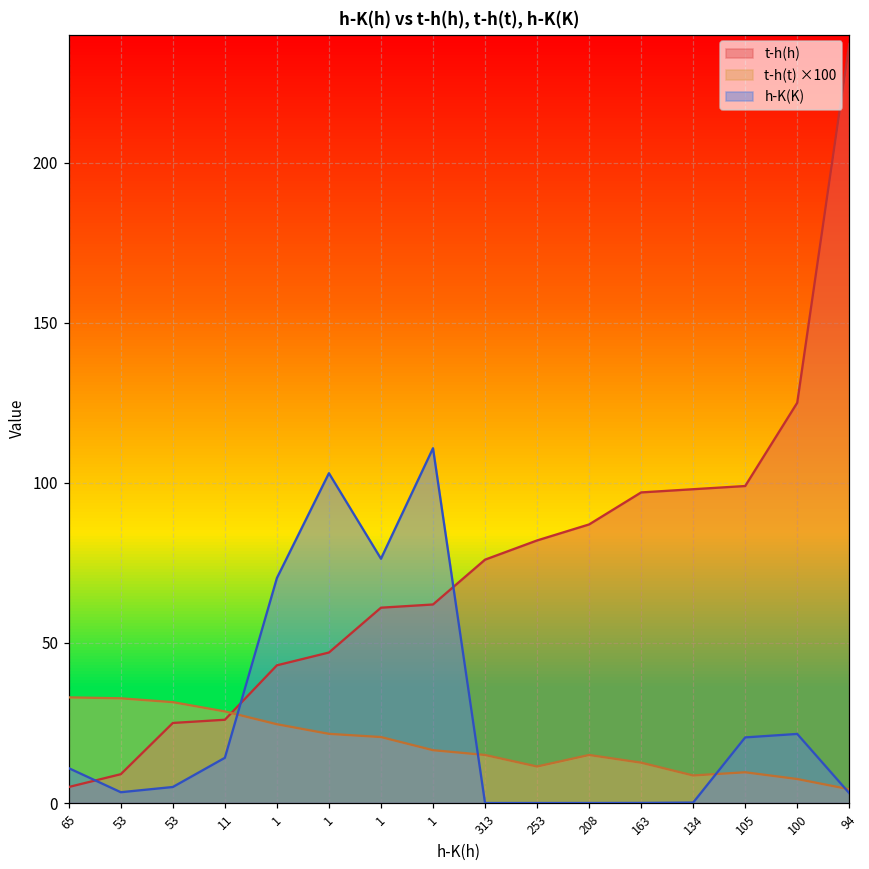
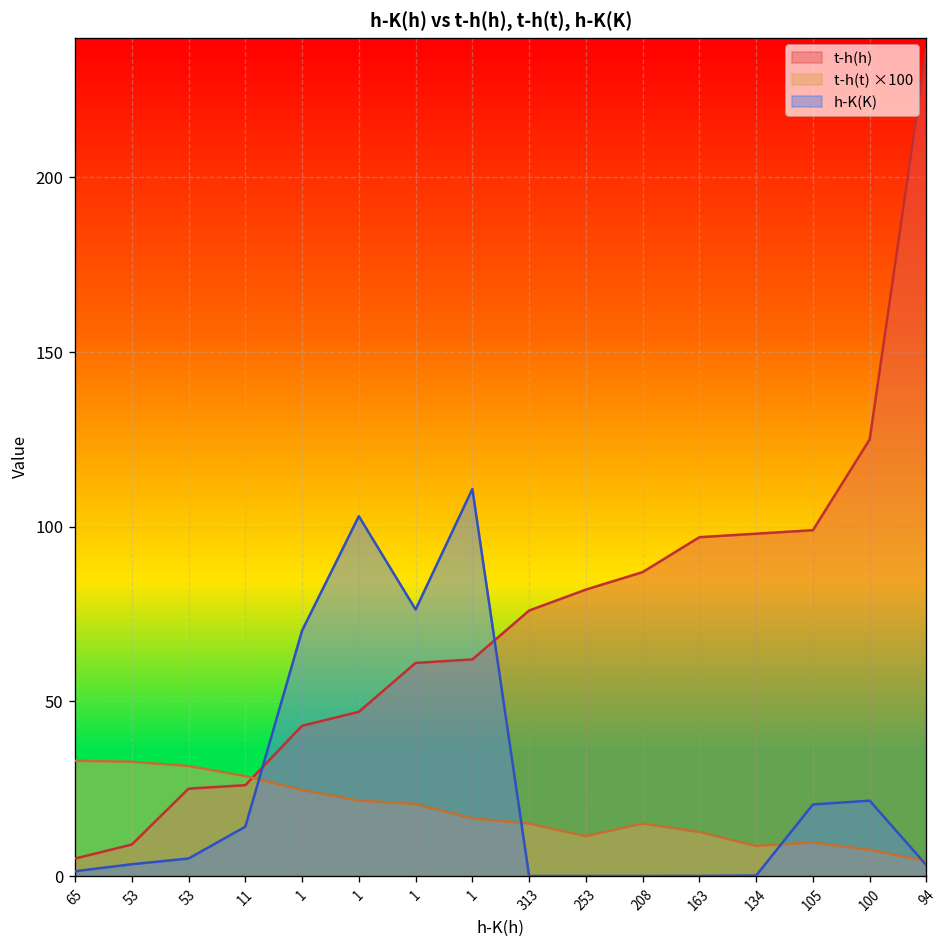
  {
    "h-K(K)": {
-     "65": 11,
+     "65": 1,
      "11": 14,
      "313": 0,
      "253": 0,
      "208": 0,
      "163": 0,
      "134": 0,
      "105": 20,
      "100": 22,
      "94": 3
    }
  }
